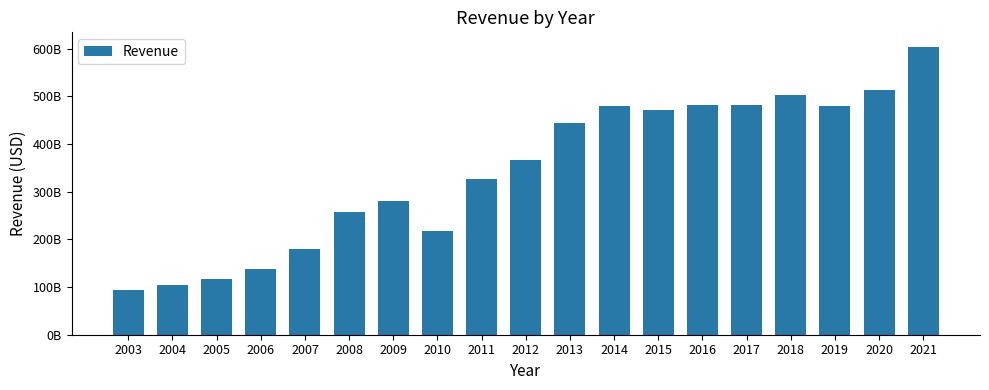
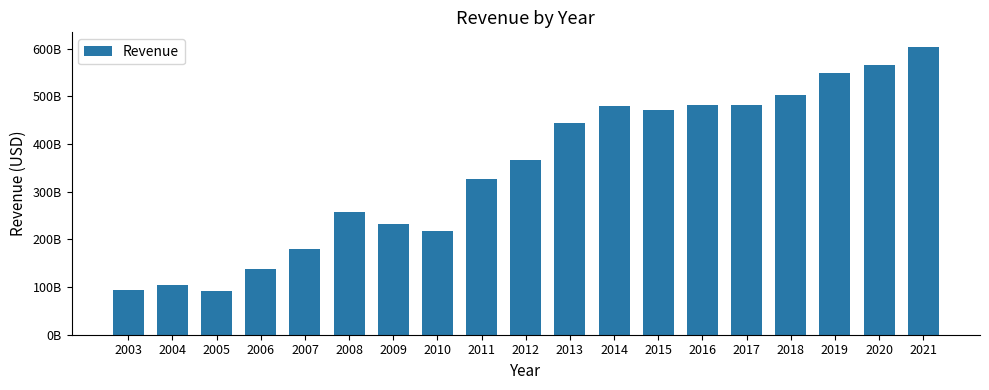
  {
    "2003": 90000000000,
    "2004": 100000000000,
-   "2005": 120000000000,
+   "2005": 90000000000,
    "2006": 140000000000,
    "2007": 180000000000,
    "2008": 260000000000,
-   "2009": 280000000000,
+   "2009": 230000000000,
    "2010": 220000000000,
    "2011": 330000000000,
    "2012": 370000000000,
    "2013": 440000000000,
    "2014": 480000000000,
    "2015": 470000000000,
    "2016": 480000000000,
    "2017": 480000000000,
    "2018": 500000000000,
-   "2019": 480000000000,
-   "2020": 510000000000,
+   "2019": 550000000000,
+   "2020": 570000000000,
    "2021": 600000000000
  }
